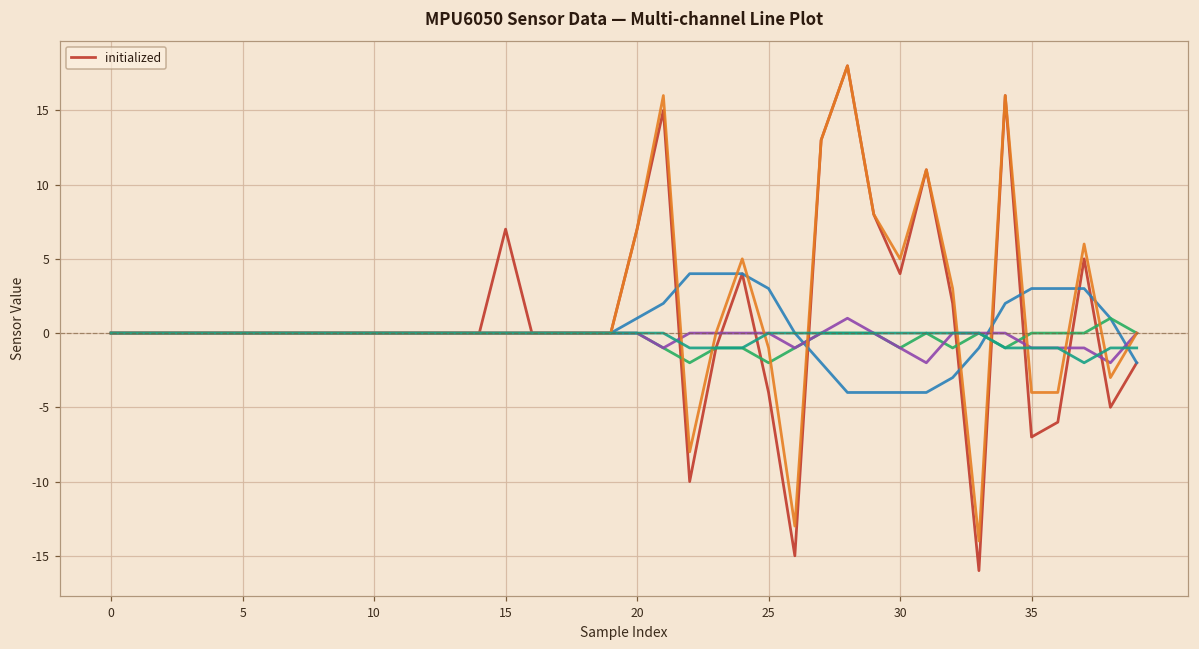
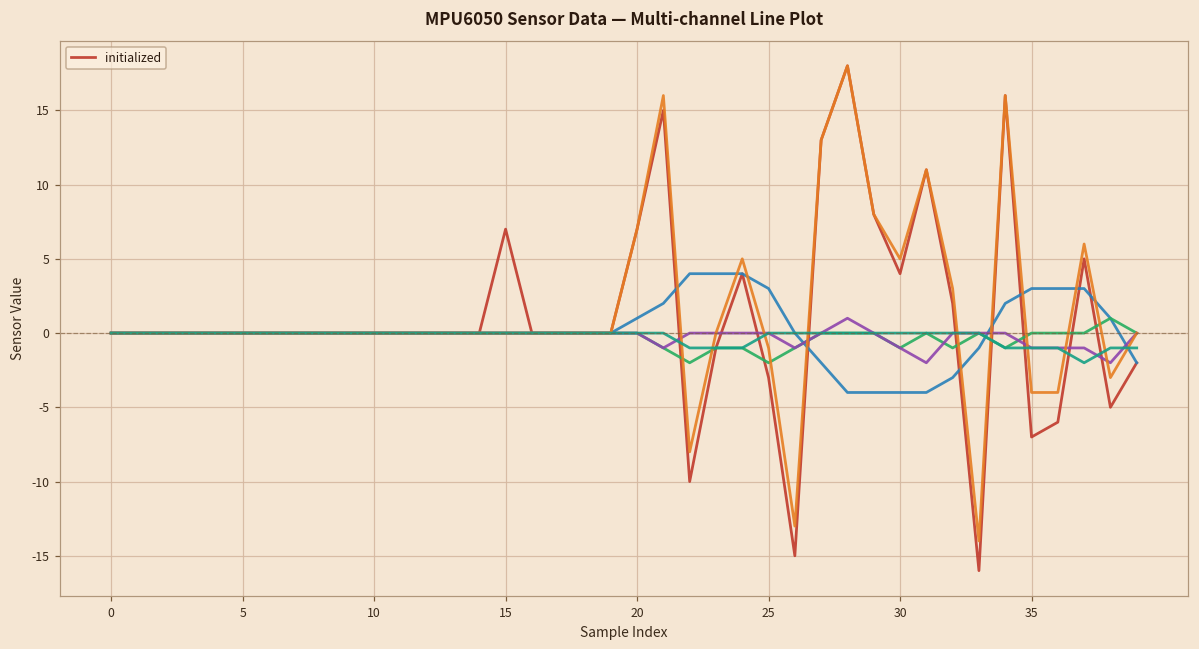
  {
    "initialized": {
      "15": 7,
-     "25": -4,
+     "25": -3,
      "30": 4,
      "35": -7
    }
  }
